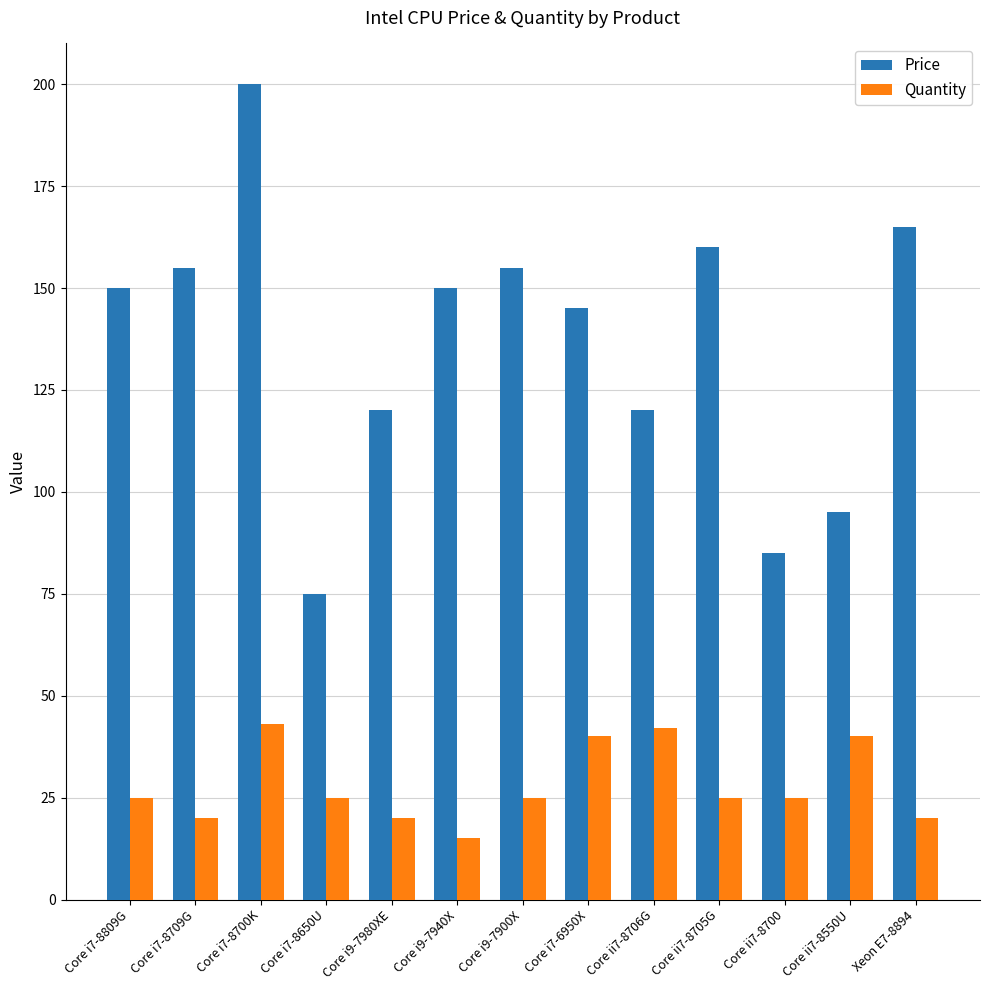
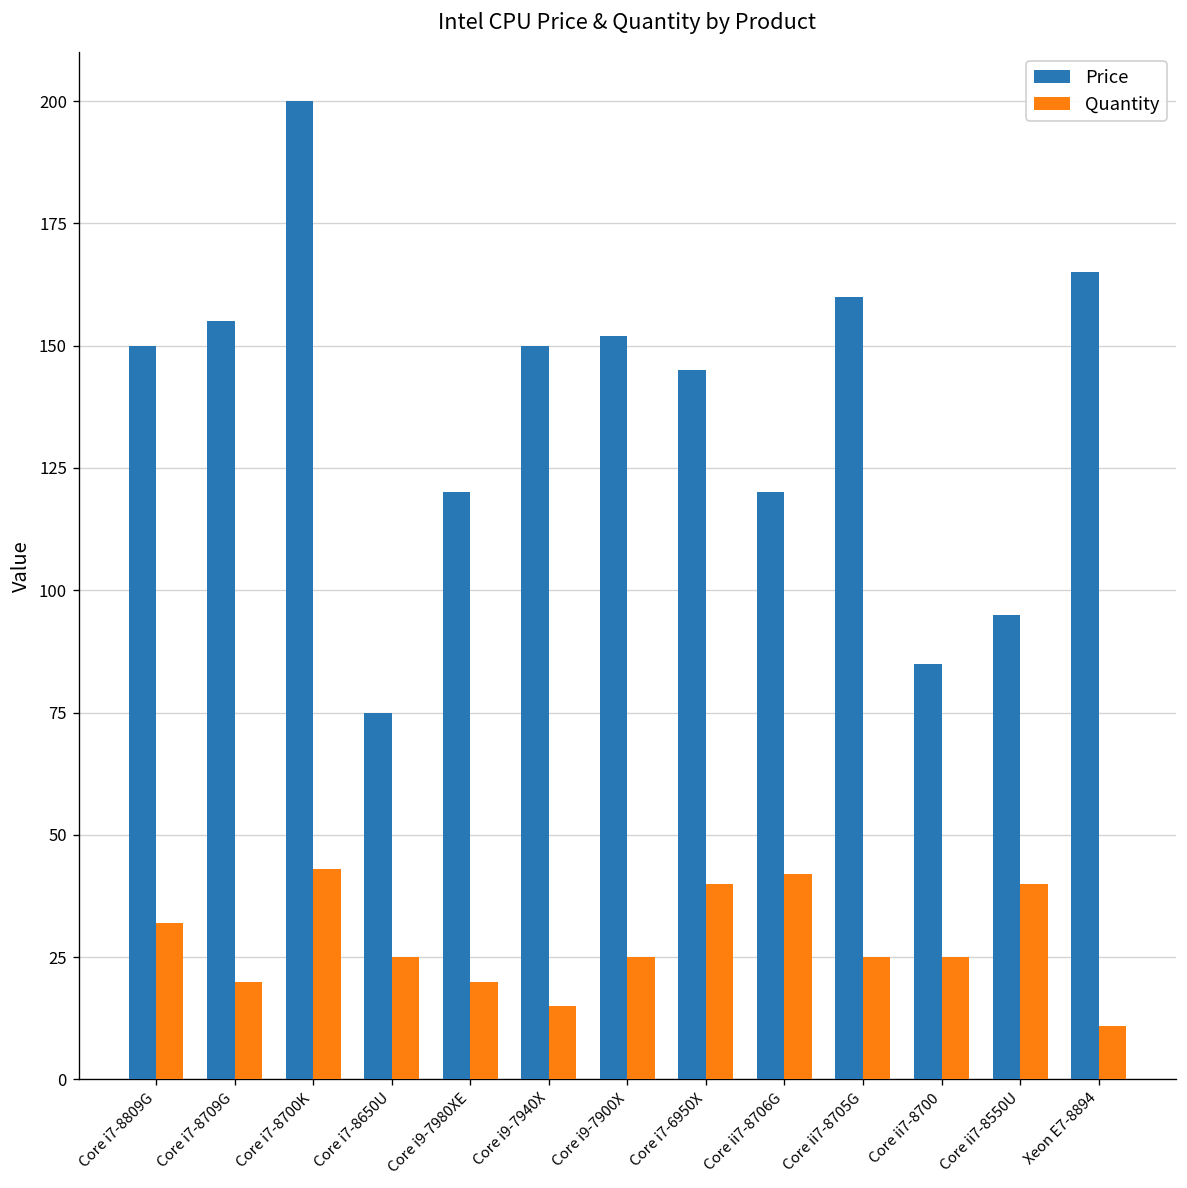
  {
    "Price": {
      "Core i7-8809G": 150,
      "Core i7-8709G": 155,
      "Core i7-8700K": 200,
      "Core i7-8650U": 75,
      "Core i9-7980XE": 120,
      "Core i9-7940X": 150,
-     "Core i9-7900X": 155,
+     "Core i9-7900X": 152,
      "Core i7-6950X": 145,
      "Core ii7-8706G": 120,
      "Core ii7-8705G": 160,
      "Core ii7-8700": 85,
      "Core ii7-8550U": 95,
      "Xeon E7-8894": 165
    },
    "Quantity": {
-     "Core i7-8809G": 25,
+     "Core i7-8809G": 32,
      "Core i7-8709G": 20,
      "Core i7-8700K": 43,
      "Core i7-8650U": 25,
      "Core i9-7980XE": 20,
      "Core i9-7940X": 15,
      "Core i9-7900X": 25,
      "Core i7-6950X": 40,
      "Core ii7-8706G": 42,
      "Core ii7-8705G": 25,
      "Core ii7-8700": 25,
      "Core ii7-8550U": 40,
-     "Xeon E7-8894": 20
+     "Xeon E7-8894": 11
    }
  }
